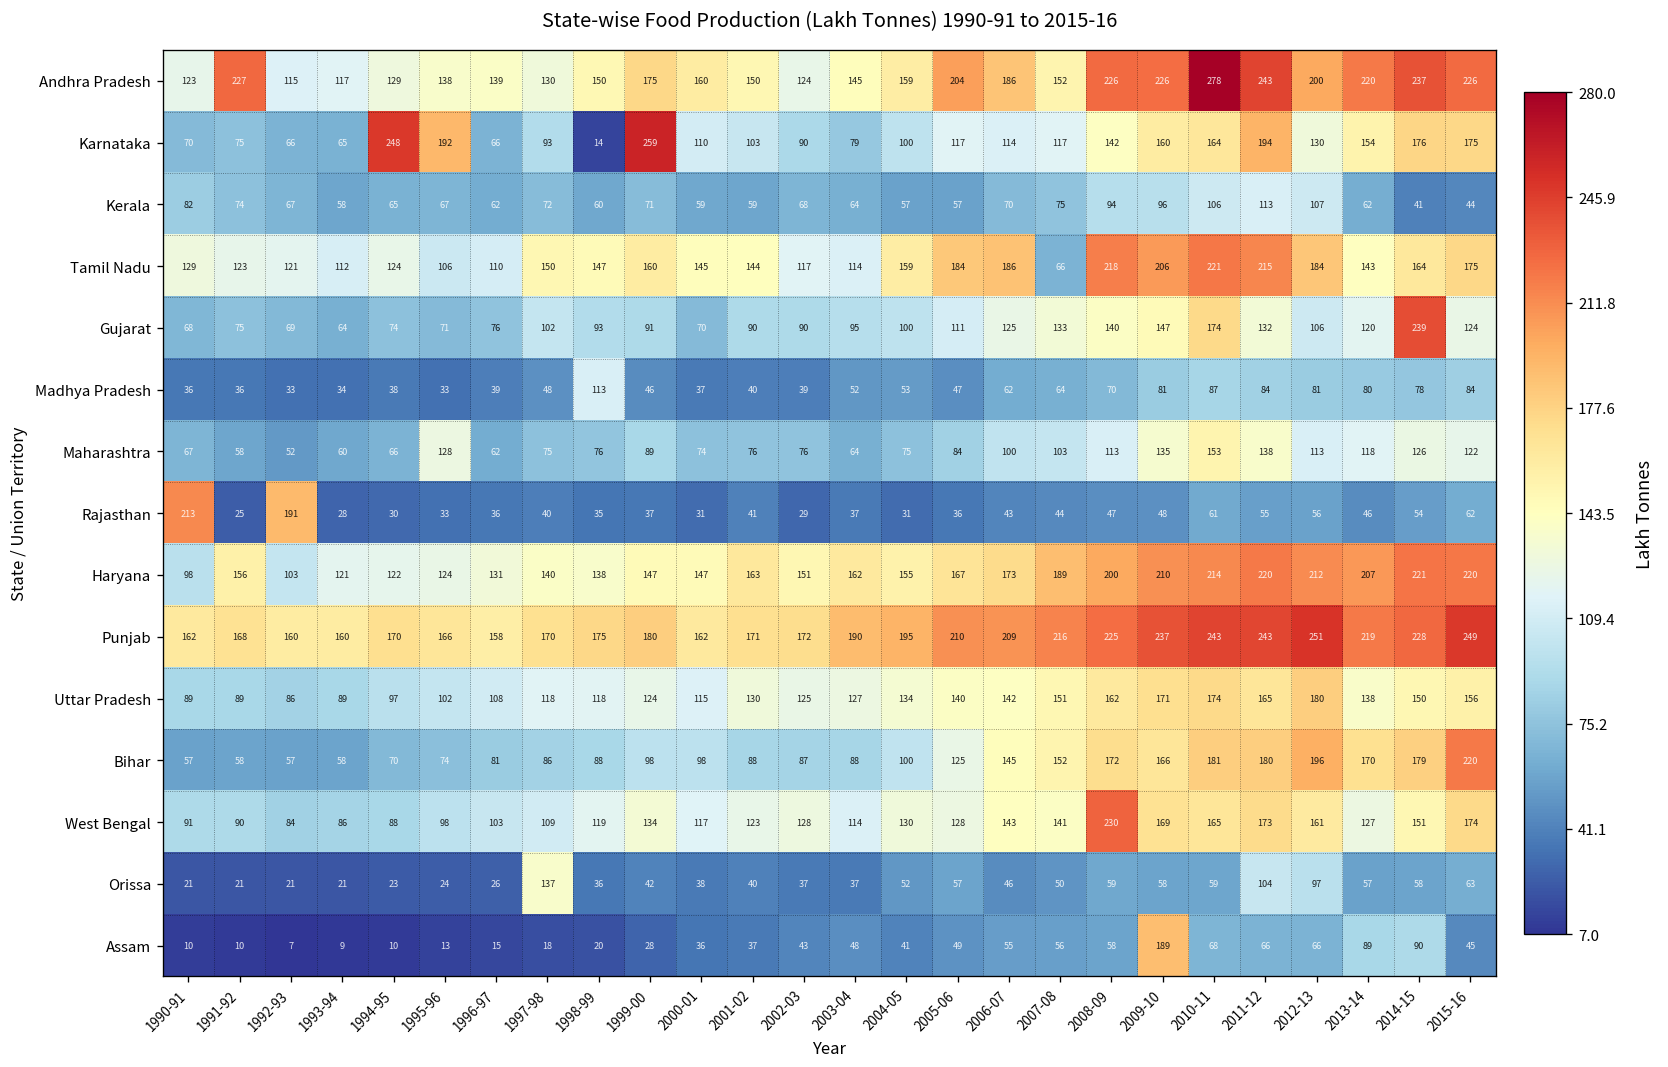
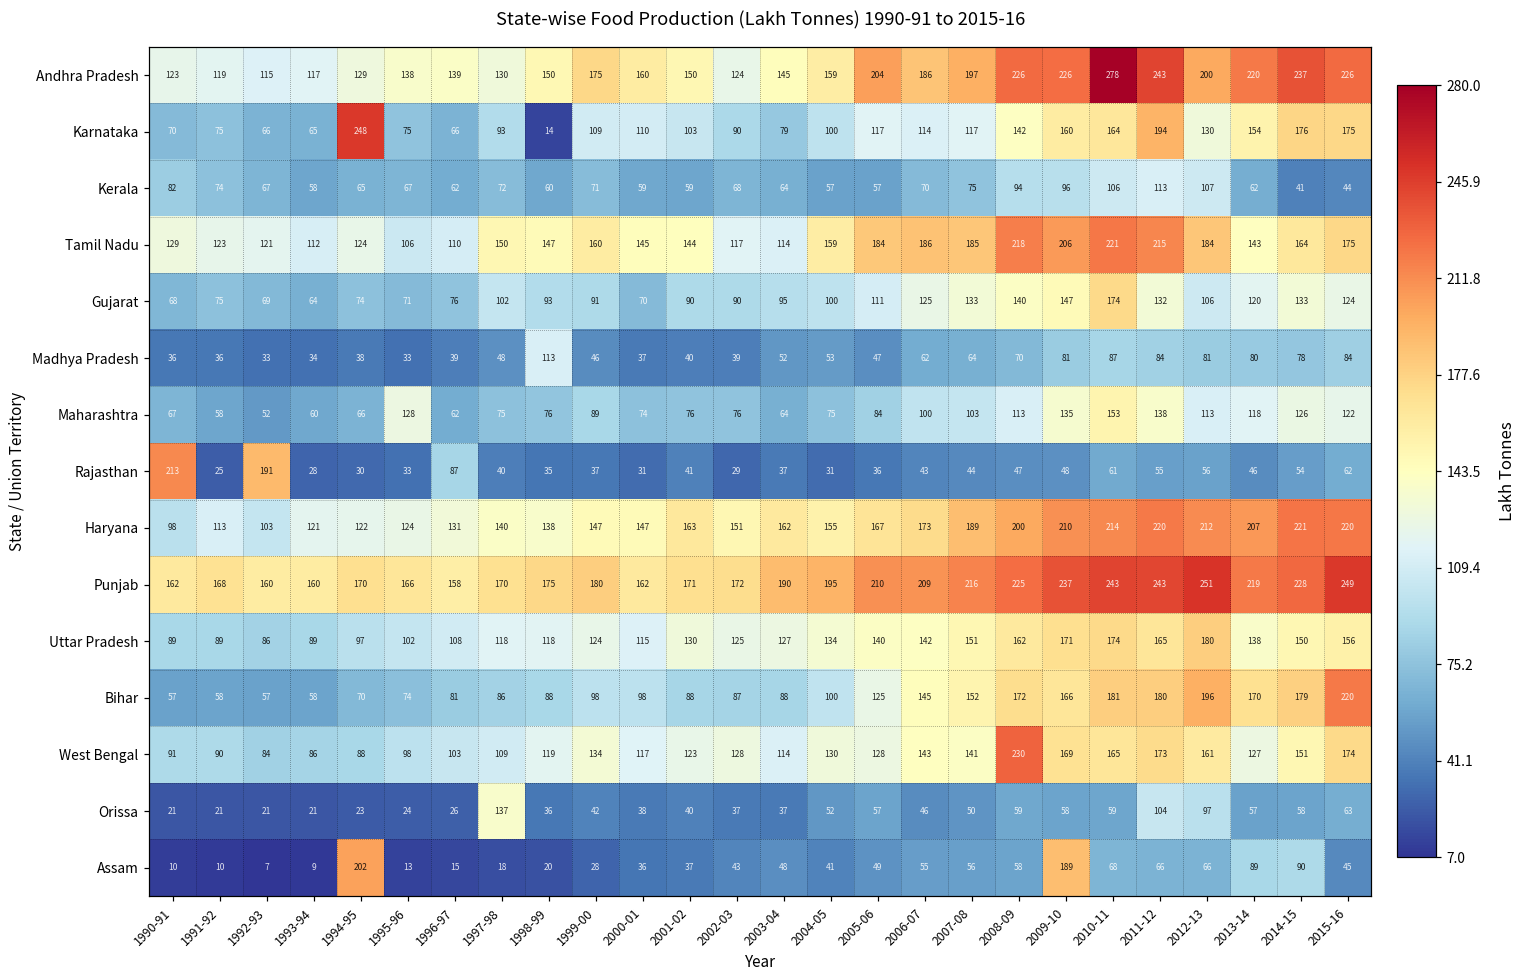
  {
    "Andhra Pradesh": {
      "1990-91": 123,
-     "1991-92": 227,
+     "1991-92": 119,
      "1992-93": 115,
      "1993-94": 117,
      "1994-95": 129,
      "1995-96": 138,
      "1996-97": 139,
      "1997-98": 130,
      "1998-99": 150,
      "1999-00": 175,
      "2000-01": 160,
      "2001-02": 150,
      "2002-03": 124,
      "2003-04": 145,
      "2004-05": 159,
      "2005-06": 204,
      "2006-07": 186,
-     "2007-08": 152,
+     "2007-08": 197,
      "2008-09": 226,
      "2009-10": 226,
      "2010-11": 278,
      "2011-12": 243,
      "2012-13": 200,
      "2013-14": 220,
      "2014-15": 237,
      "2015-16": 226
    },
    "Karnataka": {
      "1990-91": 70,
      "1991-92": 75,
      "1992-93": 66,
      "1993-94": 65,
      "1994-95": 248,
-     "1995-96": 192,
+     "1995-96": 75,
      "1996-97": 66,
      "1997-98": 93,
      "1998-99": 14,
-     "1999-00": 259,
+     "1999-00": 109,
      "2000-01": 110,
      "2001-02": 103,
      "2002-03": 90,
      "2003-04": 79,
      "2004-05": 100,
      "2005-06": 117,
      "2006-07": 114,
      "2007-08": 117,
      "2008-09": 142,
      "2009-10": 160,
      "2010-11": 164,
      "2011-12": 194,
      "2012-13": 130,
      "2013-14": 154,
      "2014-15": 176,
      "2015-16": 175
    },
    "Tamil Nadu": {
      "1990-91": 129,
      "1991-92": 123,
      "1992-93": 121,
      "1993-94": 112,
      "1994-95": 124,
      "1995-96": 106,
      "1996-97": 110,
      "1997-98": 150,
      "1998-99": 147,
      "1999-00": 160,
      "2000-01": 145,
      "2001-02": 144,
      "2002-03": 117,
      "2003-04": 114,
      "2004-05": 159,
      "2005-06": 184,
      "2006-07": 186,
-     "2007-08": 66,
+     "2007-08": 185,
      "2008-09": 218,
      "2009-10": 206,
      "2010-11": 221,
      "2011-12": 215,
      "2012-13": 184,
      "2013-14": 143,
      "2014-15": 164,
      "2015-16": 175
    },
    "Gujarat": {
      "1990-91": 68,
      "1991-92": 75,
      "1992-93": 69,
      "1993-94": 64,
      "1994-95": 74,
      "1995-96": 71,
      "1996-97": 76,
      "1997-98": 102,
      "1998-99": 93,
      "1999-00": 91,
      "2000-01": 70,
      "2001-02": 90,
      "2002-03": 90,
      "2003-04": 95,
      "2004-05": 100,
      "2005-06": 111,
      "2006-07": 125,
      "2007-08": 133,
      "2008-09": 140,
      "2009-10": 147,
      "2010-11": 174,
      "2011-12": 132,
      "2012-13": 106,
      "2013-14": 120,
-     "2014-15": 239,
+     "2014-15": 133,
      "2015-16": 124
    },
    "Rajasthan": {
      "1990-91": 213,
      "1991-92": 25,
      "1992-93": 191,
      "1993-94": 28,
      "1994-95": 30,
      "1995-96": 33,
-     "1996-97": 36,
+     "1996-97": 87,
      "1997-98": 40,
      "1998-99": 35,
      "1999-00": 37,
      "2000-01": 31,
      "2001-02": 41,
      "2002-03": 29,
      "2003-04": 37,
      "2004-05": 31,
      "2005-06": 36,
      "2006-07": 43,
      "2007-08": 44,
      "2008-09": 47,
      "2009-10": 48,
      "2010-11": 61,
      "2011-12": 55,
      "2012-13": 56,
      "2013-14": 46,
      "2014-15": 54,
      "2015-16": 62
    },
    "Haryana": {
      "1990-91": 98,
-     "1991-92": 156,
+     "1991-92": 113,
      "1992-93": 103,
      "1993-94": 121,
      "1994-95": 122,
      "1995-96": 124,
      "1996-97": 131,
      "1997-98": 140,
      "1998-99": 138,
      "1999-00": 147,
      "2000-01": 147,
      "2001-02": 163,
      "2002-03": 151,
      "2003-04": 162,
      "2004-05": 155,
      "2005-06": 167,
      "2006-07": 173,
      "2007-08": 189,
      "2008-09": 200,
      "2009-10": 210,
      "2010-11": 214,
      "2011-12": 220,
      "2012-13": 212,
      "2013-14": 207,
      "2014-15": 221,
      "2015-16": 220
    },
    "Assam": {
      "1990-91": 10,
      "1991-92": 10,
      "1992-93": 7,
      "1993-94": 9,
-     "1994-95": 10,
+     "1994-95": 202,
      "1995-96": 13,
      "1996-97": 15,
      "1997-98": 18,
      "1998-99": 20,
      "1999-00": 28,
      "2000-01": 36,
      "2001-02": 37,
      "2002-03": 43,
      "2003-04": 48,
      "2004-05": 41,
      "2005-06": 49,
      "2006-07": 55,
      "2007-08": 56,
      "2008-09": 58,
      "2009-10": 189,
      "2010-11": 68,
      "2011-12": 66,
      "2012-13": 66,
      "2013-14": 89,
      "2014-15": 90,
      "2015-16": 45
    }
  }
